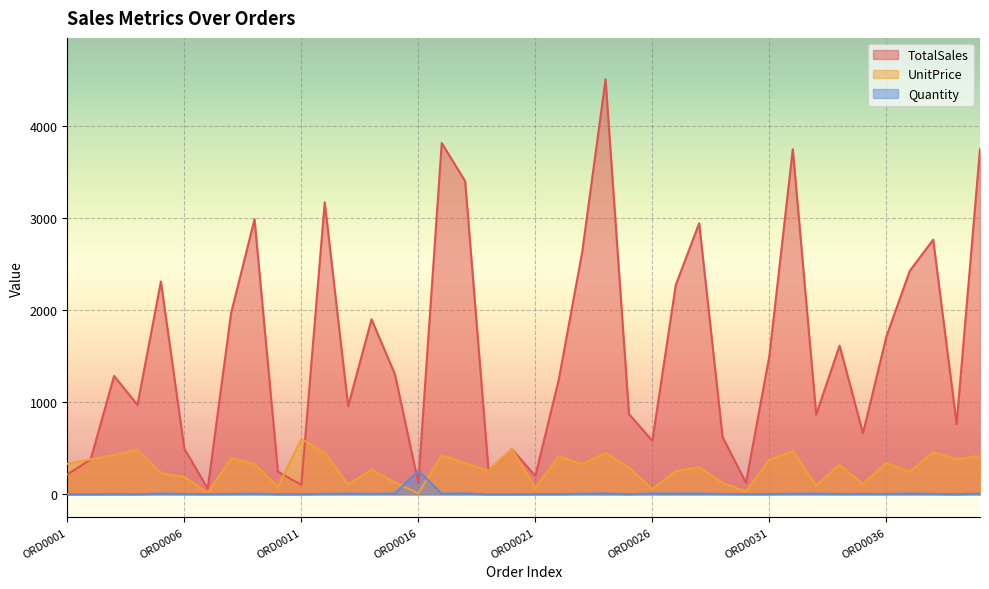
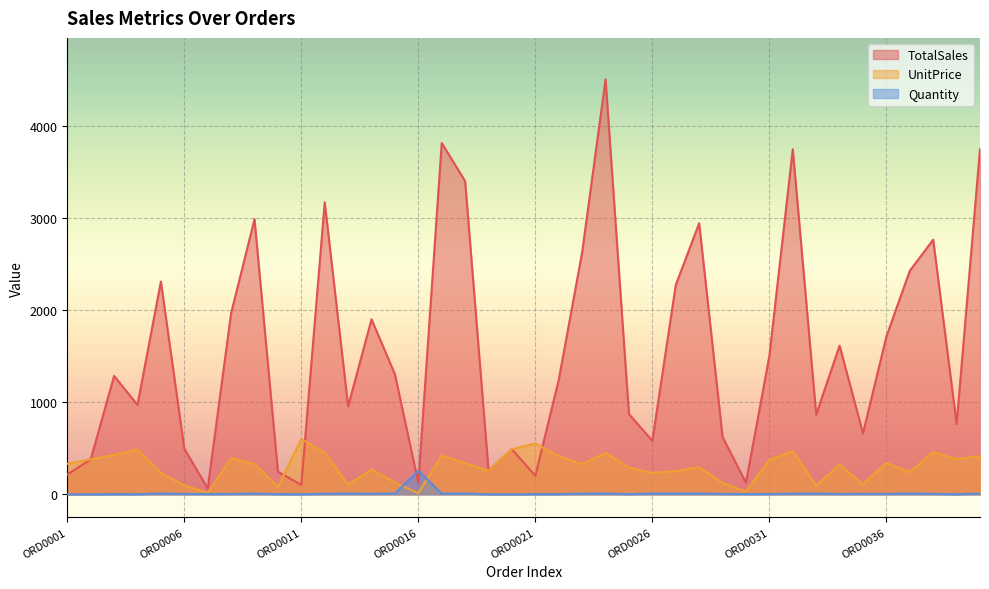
  {
    "TotalSales": {
      "ORD0001": 200,
      "ORD0006": 500,
      "ORD0011": 100,
      "ORD0016": 100,
      "ORD0021": 200,
      "ORD0026": 600,
      "ORD0031": 1500,
      "ORD0036": 1700
    },
    "UnitPrice": {
      "ORD0001": 300,
-     "ORD0006": 200,
+     "ORD0006": 100,
      "ORD0011": 600,
      "ORD0016": 0,
-     "ORD0021": 100,
-     "ORD0026": 100,
+     "ORD0021": 600,
+     "ORD0026": 200,
      "ORD0031": 400,
      "ORD0036": 300
    },
    "Quantity": {
      "ORD0001": 0,
      "ORD0006": 0,
      "ORD0011": 0,
      "ORD0016": 300,
      "ORD0021": 0,
      "ORD0026": 0,
      "ORD0031": 0,
      "ORD0036": 0
    }
  }
